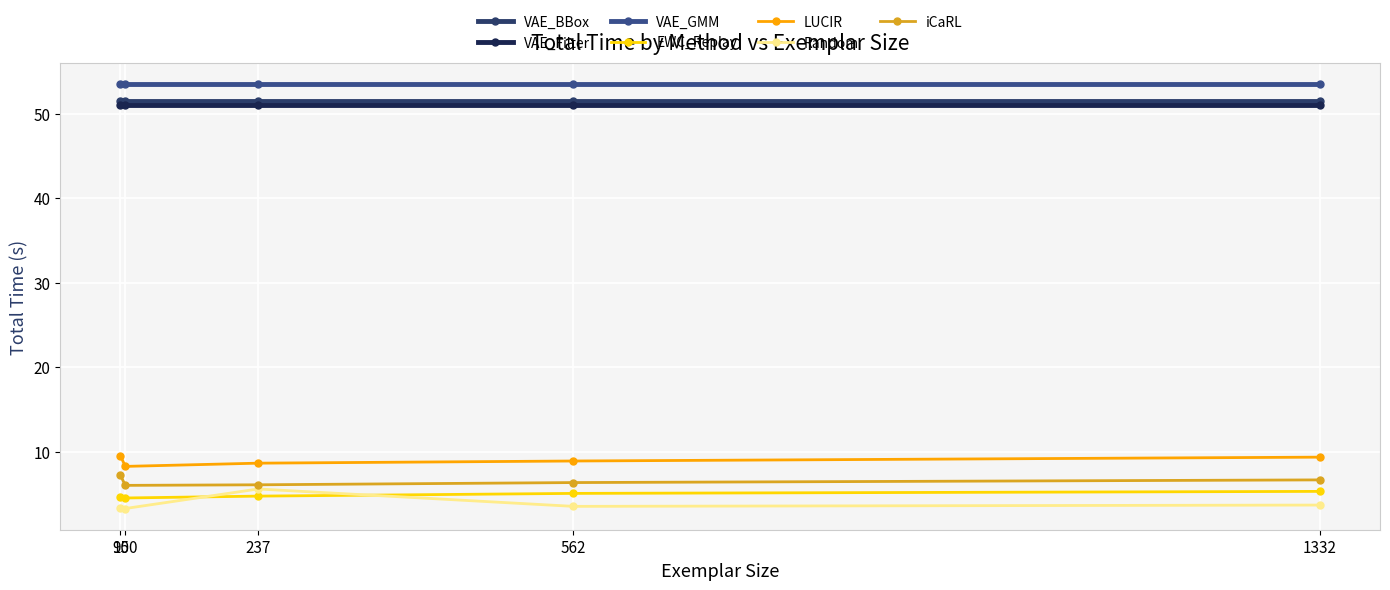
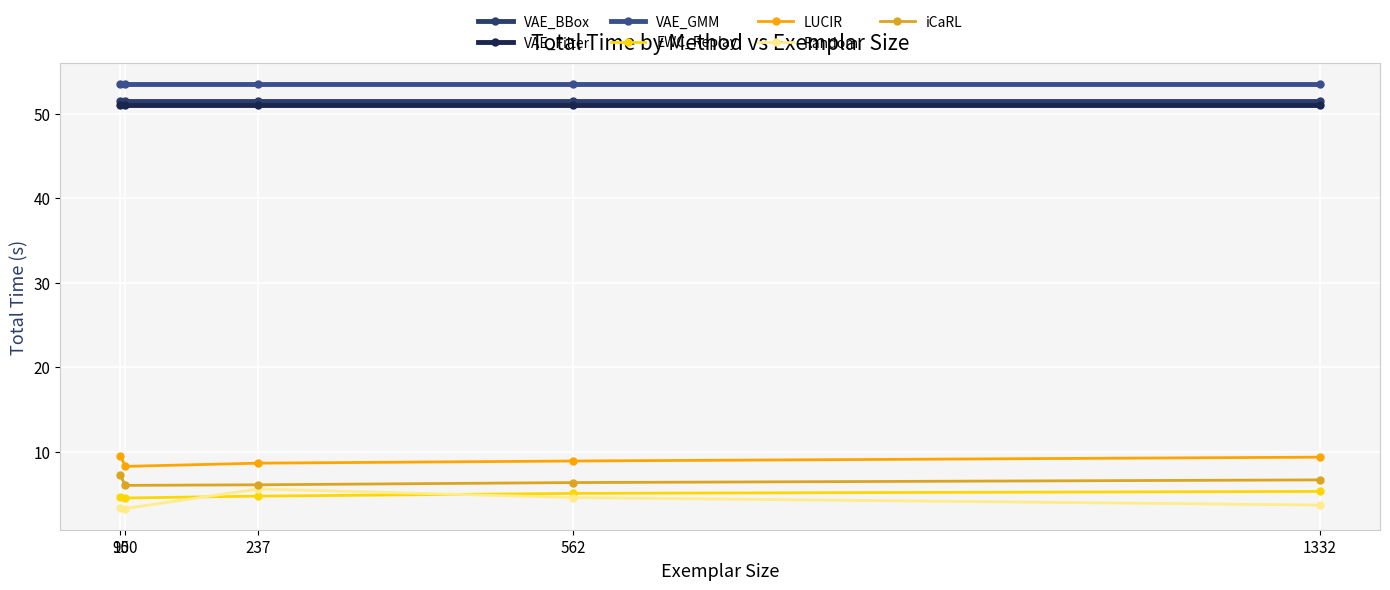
  {
    "Random": {
      "237": 6,
-     "562": 4,
+     "562": 5,
      "1332": 4
    }
  }
